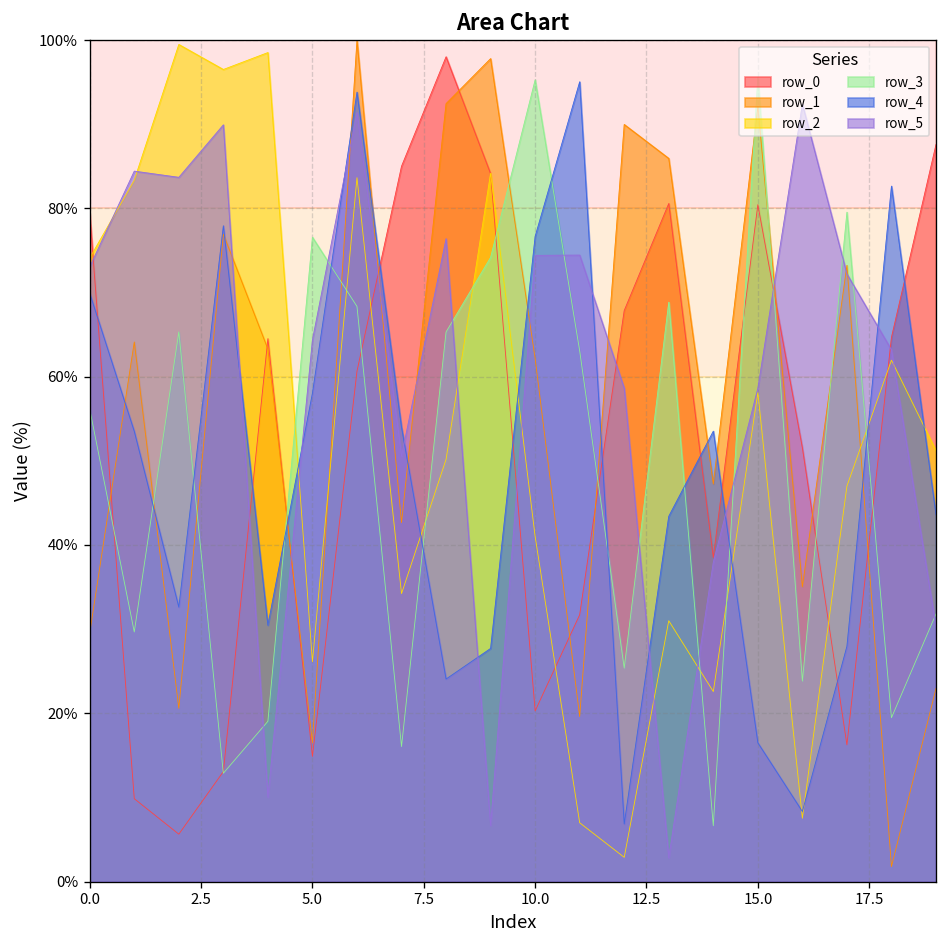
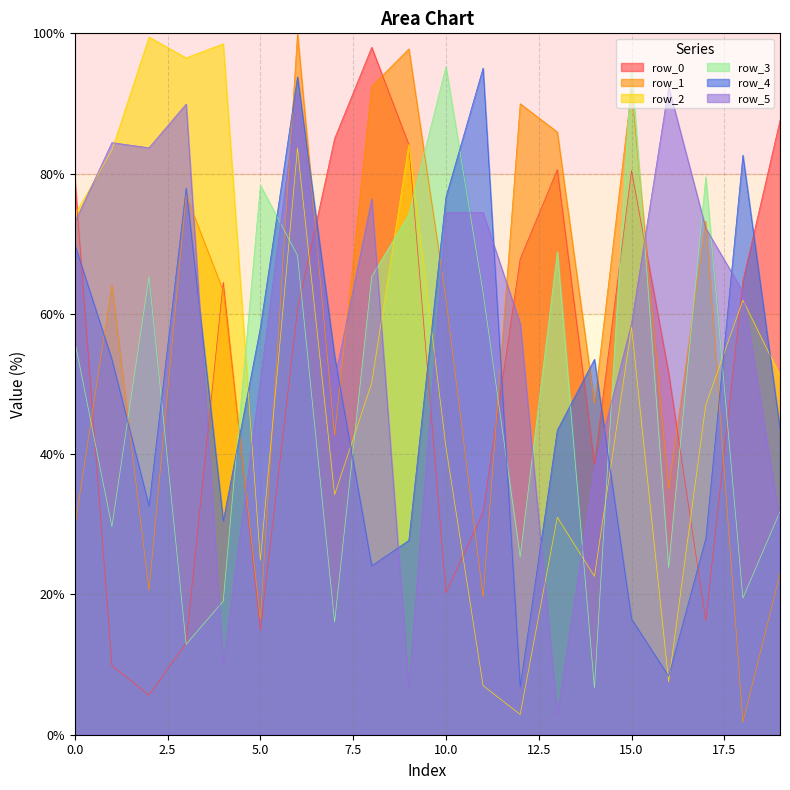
  {
    "row_0": {
      "0.0": "79%",
      "5.0": "15%",
      "10.0": "20%",
      "15.0": "80%"
    },
    "row_1": {
      "0.0": "30%",
      "5.0": "17%",
      "10.0": "62%"
    },
    "row_2": {
      "0.0": "74%",
-     "5.0": "26%",
+     "5.0": "25%",
      "10.0": "41%",
      "15.0": "58%"
    },
    "row_3": {
      "0.0": "56%",
-     "5.0": "77%",
+     "5.0": "78%",
      "10.0": "95%"
    },
    "row_4": {
      "0.0": "70%",
      "5.0": "58%",
      "10.0": "77%",
      "15.0": "17%"
    },
    "row_5": {
      "0.0": "73%",
-     "5.0": "64%",
+     "5.0": "51%",
      "10.0": "74%",
      "15.0": "59%"
    }
  }
